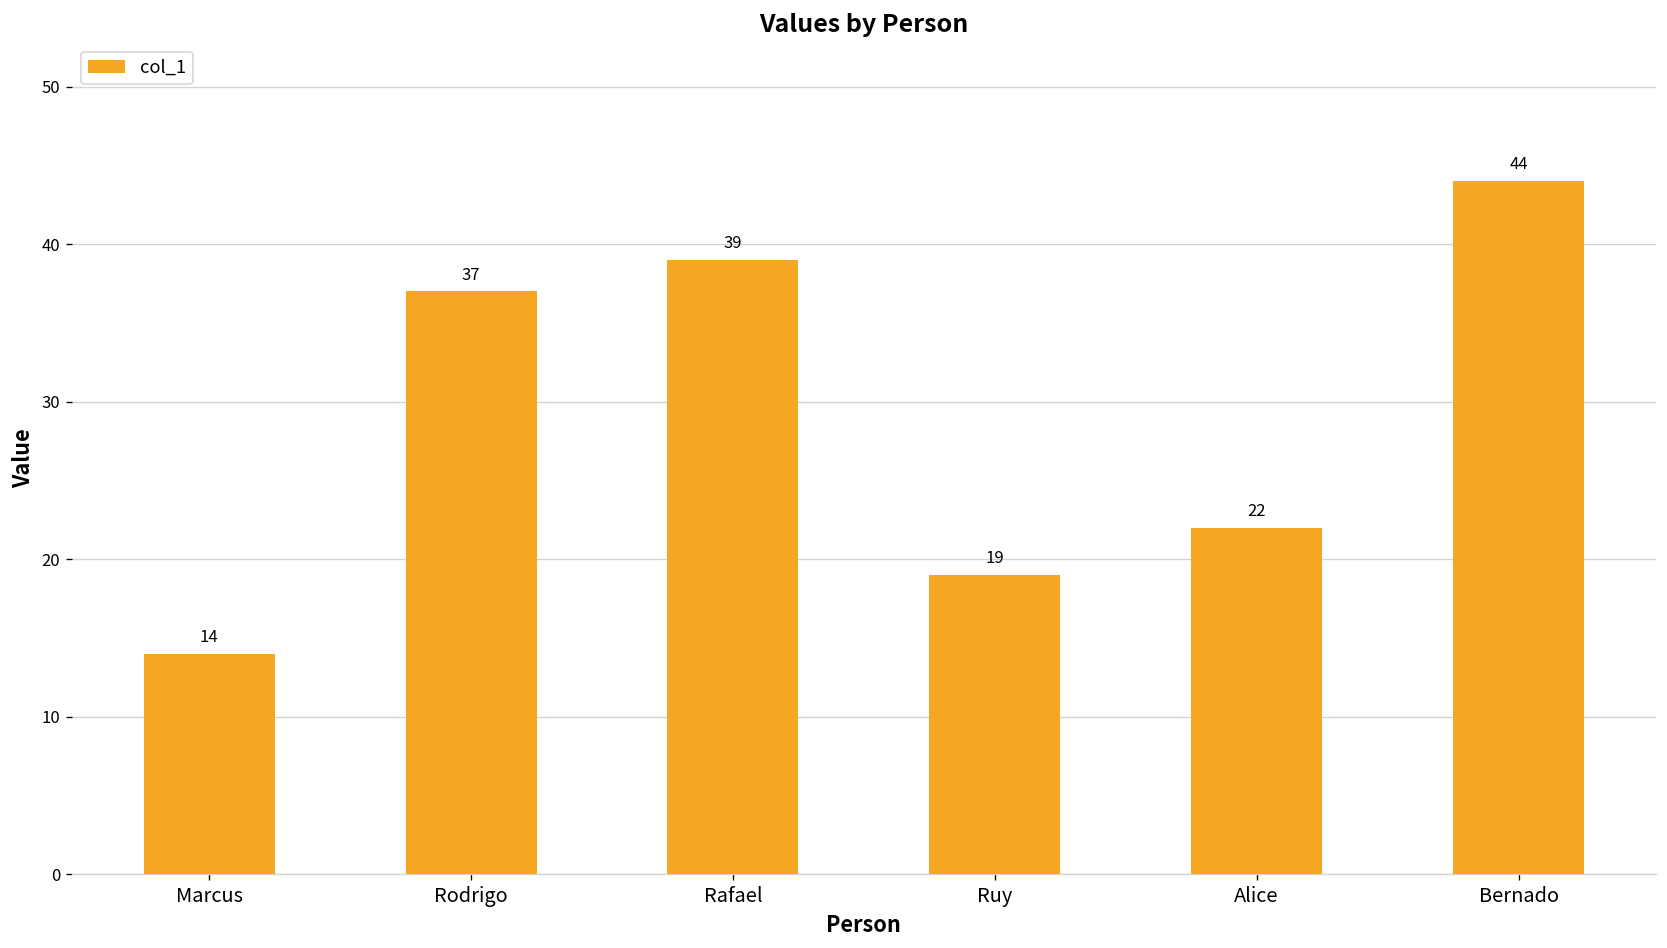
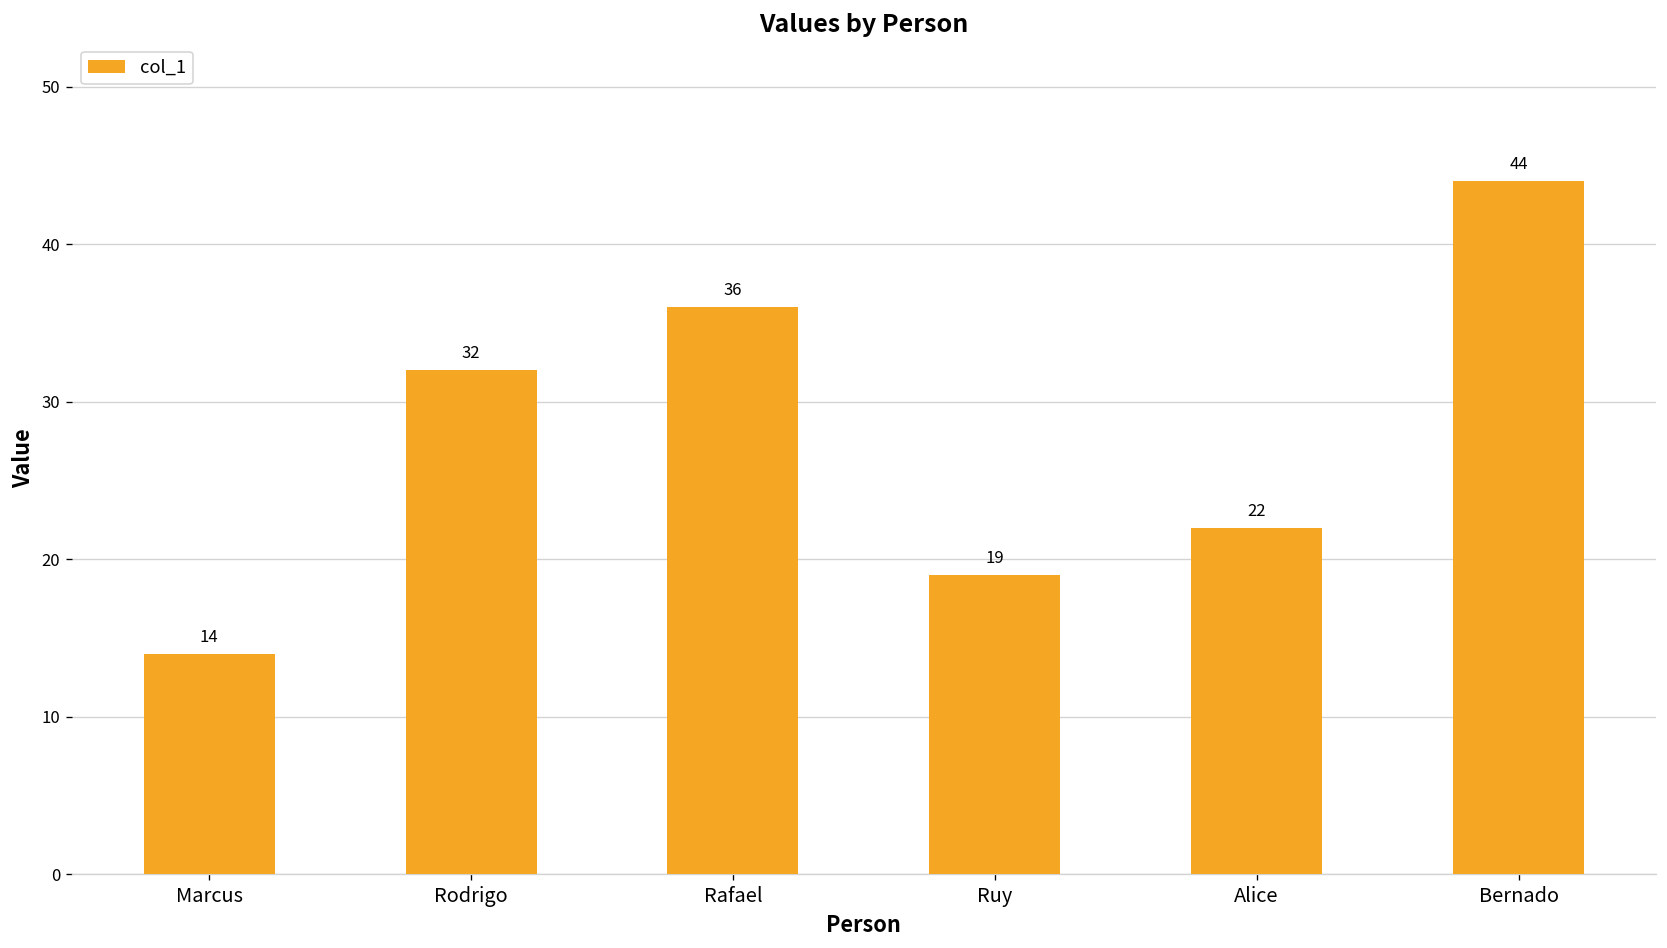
  {
    "Marcus": 14,
-   "Rodrigo": 37,
-   "Rafael": 39,
+   "Rodrigo": 32,
+   "Rafael": 36,
    "Ruy": 19,
    "Alice": 22,
    "Bernado": 44
  }
